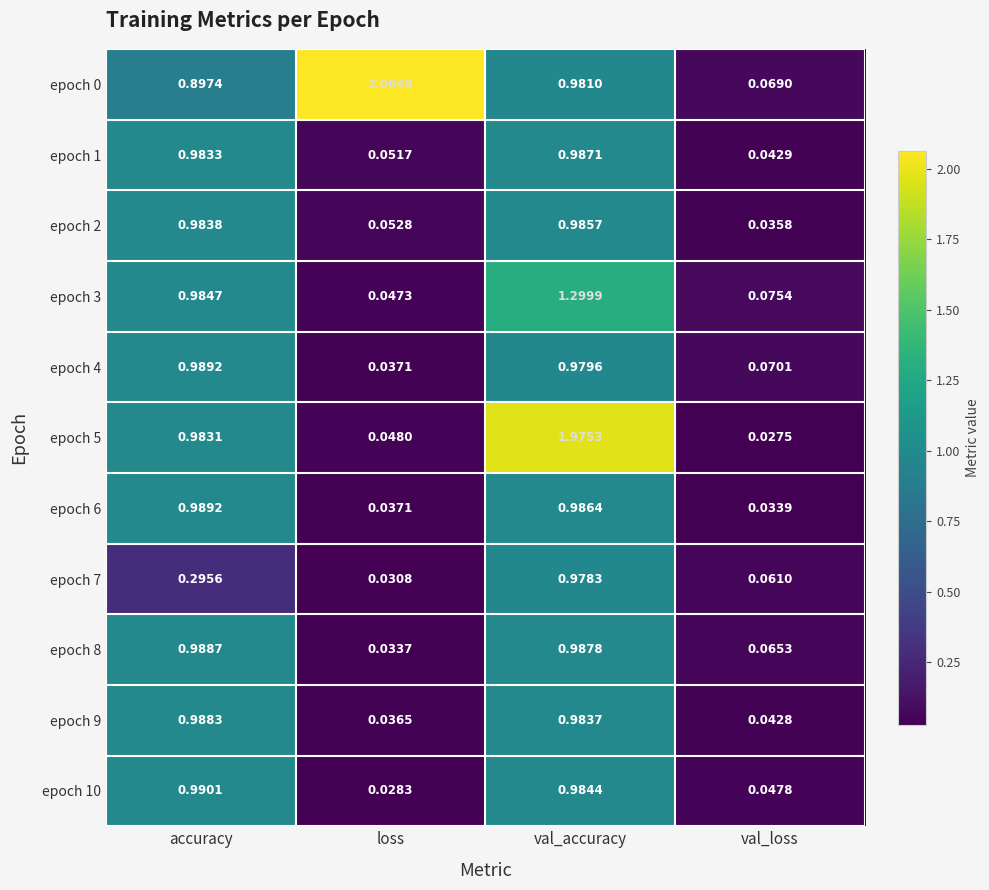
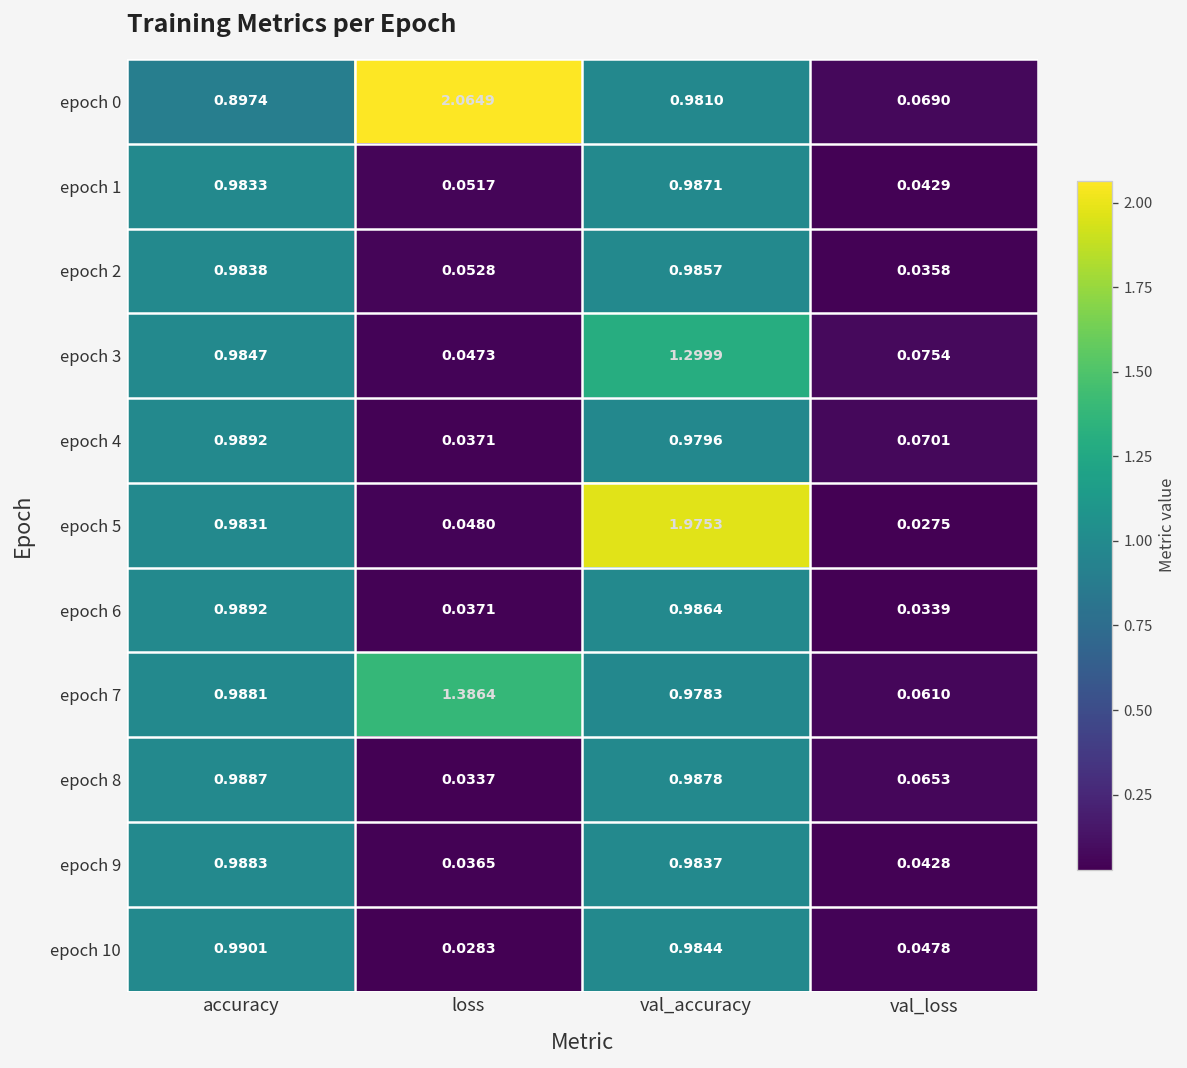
  {
    "epoch 0": {
      "accuracy": 0.8974,
      "loss": 2.0649,
      "val_accuracy": 0.9810,
      "val_loss": 0.0690
    },
    "epoch 1": {
      "accuracy": 0.9833,
      "loss": 0.0517,
      "val_accuracy": 0.9871,
      "val_loss": 0.0429
    },
    "epoch 2": {
      "accuracy": 0.9838,
      "loss": 0.0528,
      "val_accuracy": 0.9857,
      "val_loss": 0.0358
    },
    "epoch 3": {
      "accuracy": 0.9847,
      "loss": 0.0473,
      "val_accuracy": 1.2999,
      "val_loss": 0.0754
    },
    "epoch 4": {
      "accuracy": 0.9892,
      "loss": 0.0371,
      "val_accuracy": 0.9796,
      "val_loss": 0.0701
    },
    "epoch 5": {
      "accuracy": 0.9831,
      "loss": 0.0480,
      "val_accuracy": 1.9753,
      "val_loss": 0.0275
    },
    "epoch 6": {
      "accuracy": 0.9892,
      "loss": 0.0371,
      "val_accuracy": 0.9864,
      "val_loss": 0.0339
    },
    "epoch 7": {
-     "accuracy": 0.2956,
-     "loss": 0.0308,
+     "accuracy": 0.9881,
+     "loss": 1.3864,
      "val_accuracy": 0.9783,
      "val_loss": 0.0610
    },
    "epoch 8": {
      "accuracy": 0.9887,
      "loss": 0.0337,
      "val_accuracy": 0.9878,
      "val_loss": 0.0653
    },
    "epoch 9": {
      "accuracy": 0.9883,
      "loss": 0.0365,
      "val_accuracy": 0.9837,
      "val_loss": 0.0428
    },
    "epoch 10": {
      "accuracy": 0.9901,
      "loss": 0.0283,
      "val_accuracy": 0.9844,
      "val_loss": 0.0478
    }
  }
